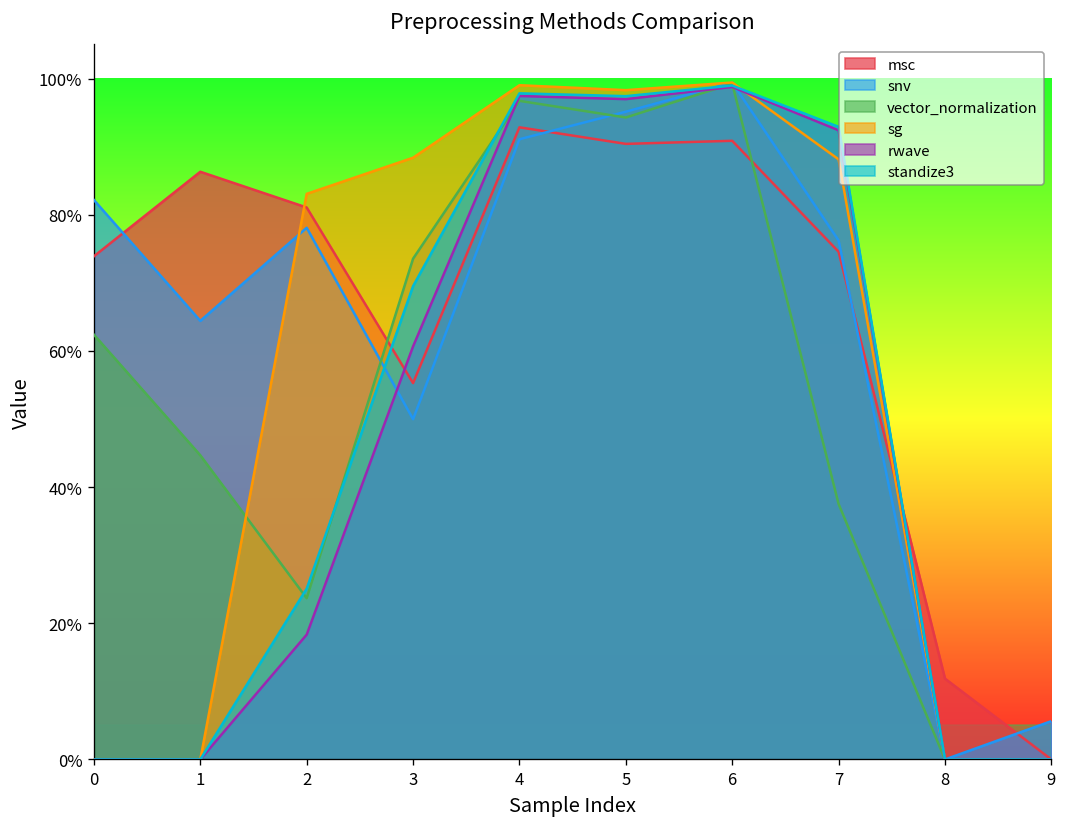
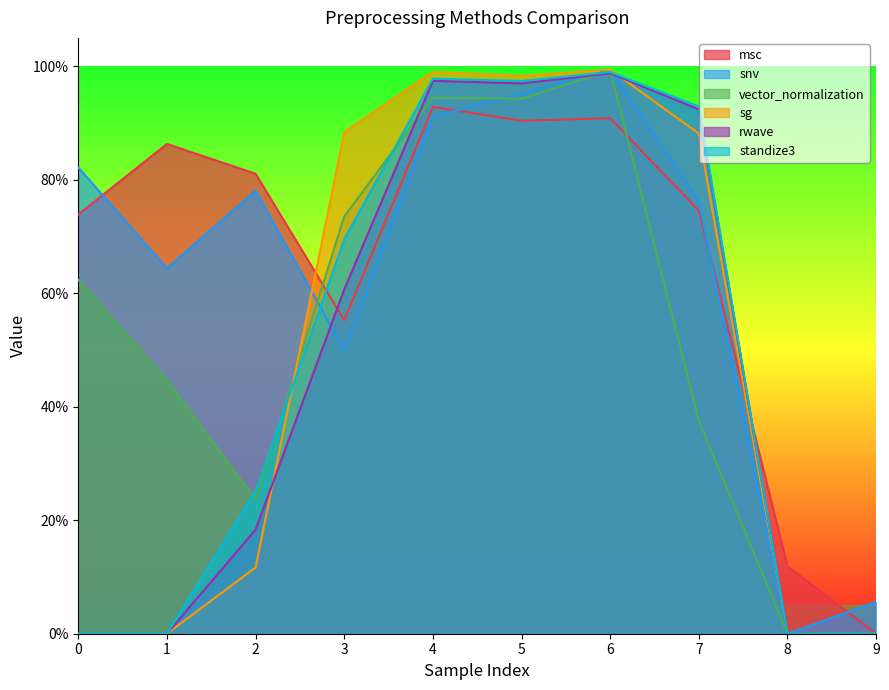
  {
    "msc": {
      "0": "74%",
      "1": "86%",
      "2": "81%",
      "3": "55%",
      "4": "93%",
      "5": "90%",
      "6": "91%",
      "7": "75%",
      "8": "12%"
    },
    "vector_normalization": {
      "0": "62%",
      "1": "45%",
      "2": "24%",
      "3": "74%",
-     "4": "97%",
+     "4": "94%",
      "5": "94%",
      "7": "38%"
    },
    "sg": {
-     "2": "83%",
+     "2": "12%",
      "3": "88%",
      "4": "99%",
      "5": "98%",
      "7": "88%"
    },
    "rwave": {
      "2": "18%",
      "3": "61%",
      "7": "92%"
    }
  }
